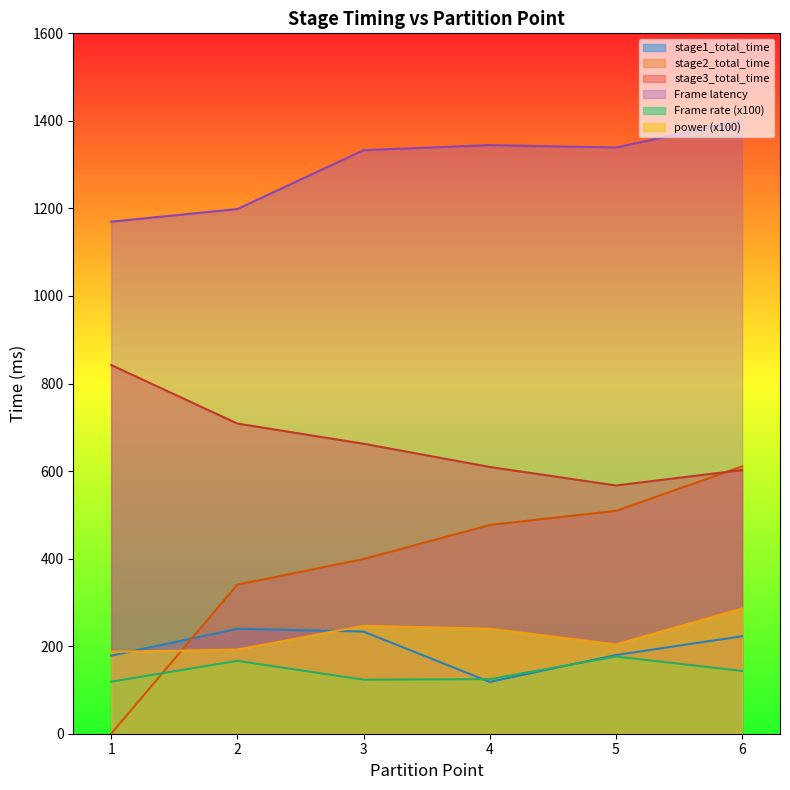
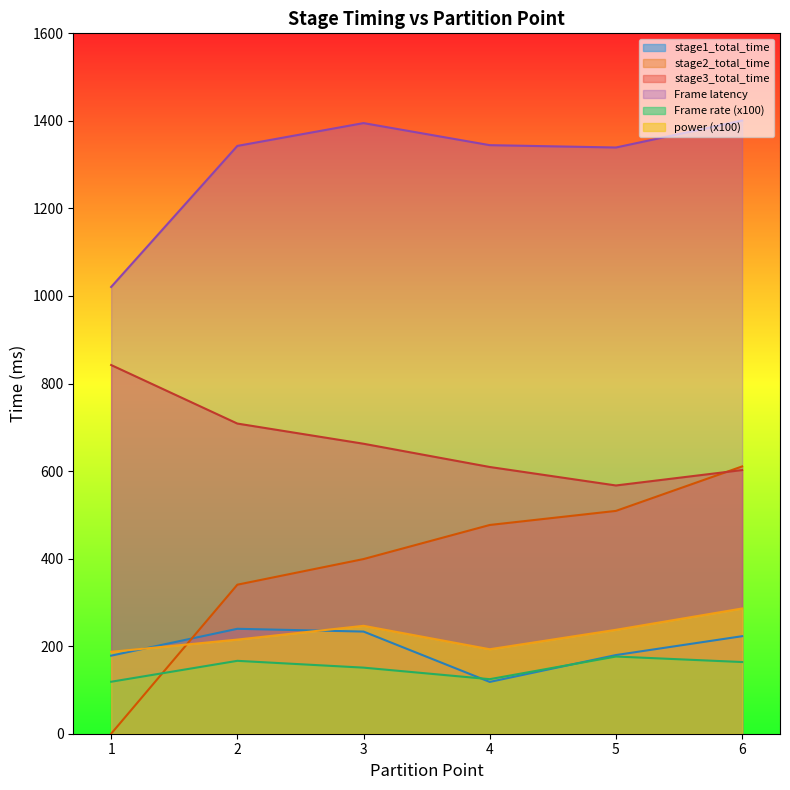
  {
    "stage1_total_time": {
      "1": 180,
      "2": 240,
      "3": 230,
      "4": 120,
      "6": 220
    },
    "Frame latency": {
-     "1": 1170,
-     "2": 1200,
-     "3": 1330,
+     "1": 1020,
+     "2": 1340,
+     "3": 1390,
      "4": 1340,
      "5": 1340
    },
    "Frame rate (x100)": {
      "1": 120,
      "2": 170,
-     "3": 120,
+     "3": 150,
      "4": 120,
-     "6": 140
+     "6": 160
    },
    "power (x100)": {
      "1": 190,
-     "2": 190,
+     "2": 220,
      "3": 250,
-     "4": 240,
-     "5": 200,
+     "4": 190,
+     "5": 240,
      "6": 290
    }
  }
